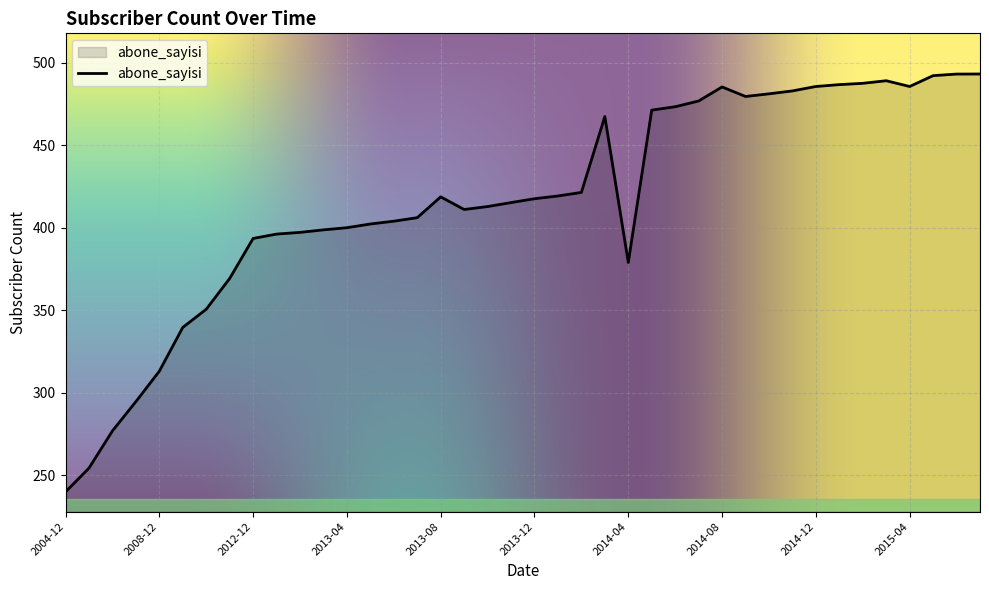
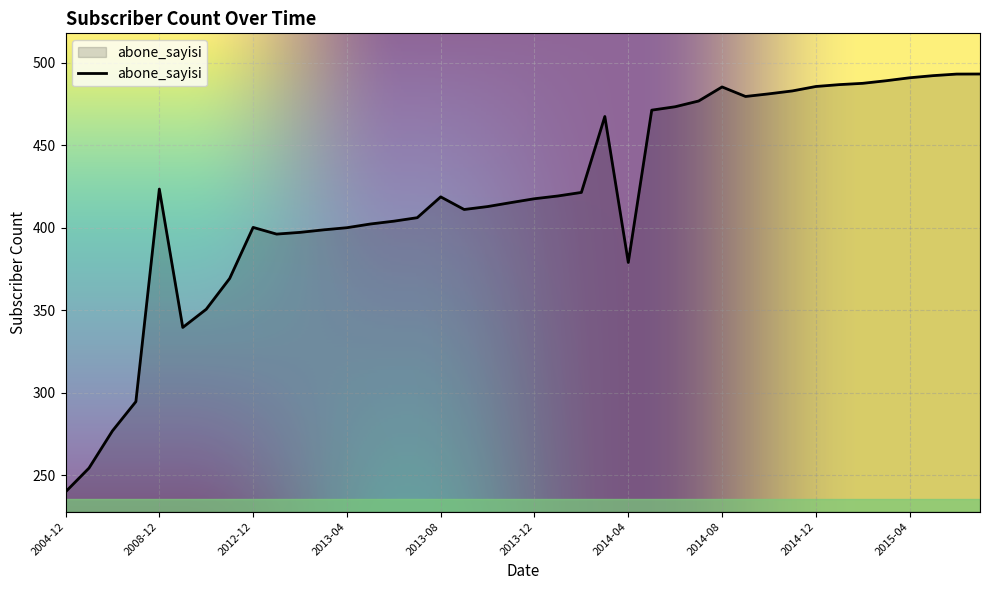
  {
    "2004-12": 240,
-   "2008-12": 313,
-   "2012-12": 393,
+   "2008-12": 423,
+   "2012-12": 400,
    "2013-04": 400,
    "2013-08": 419,
    "2013-12": 418,
    "2014-04": 379,
    "2014-08": 485,
    "2014-12": 486,
-   "2015-04": 486
+   "2015-04": 491
  }
